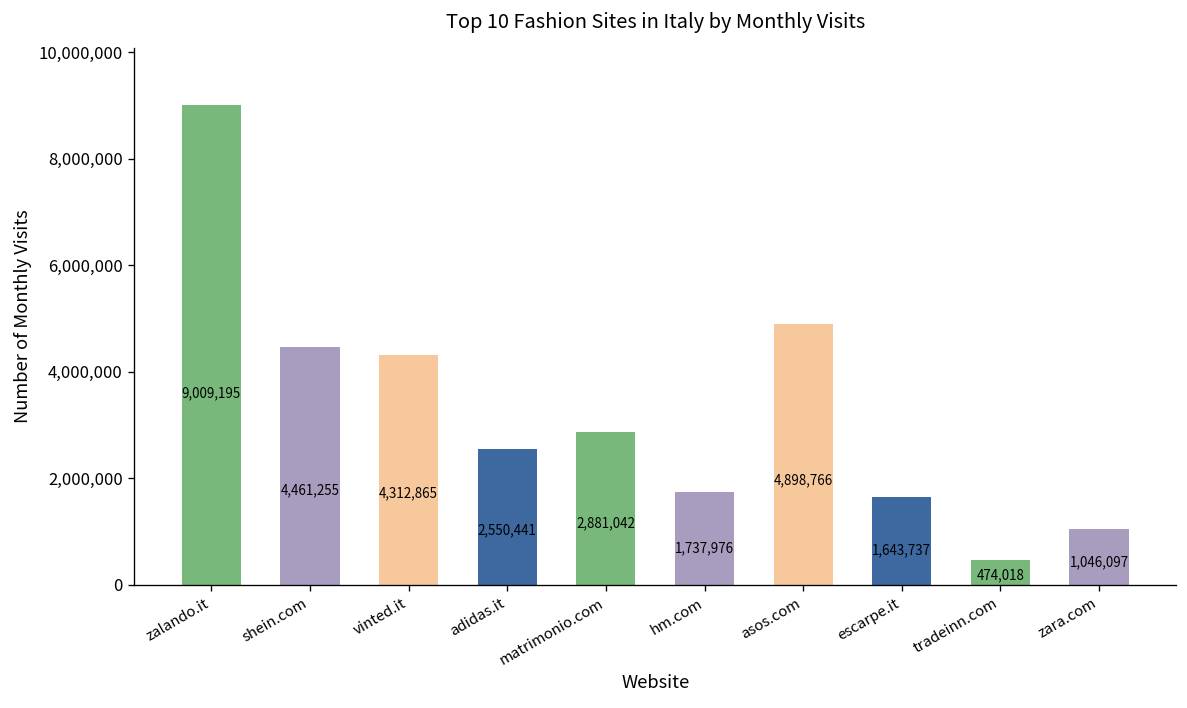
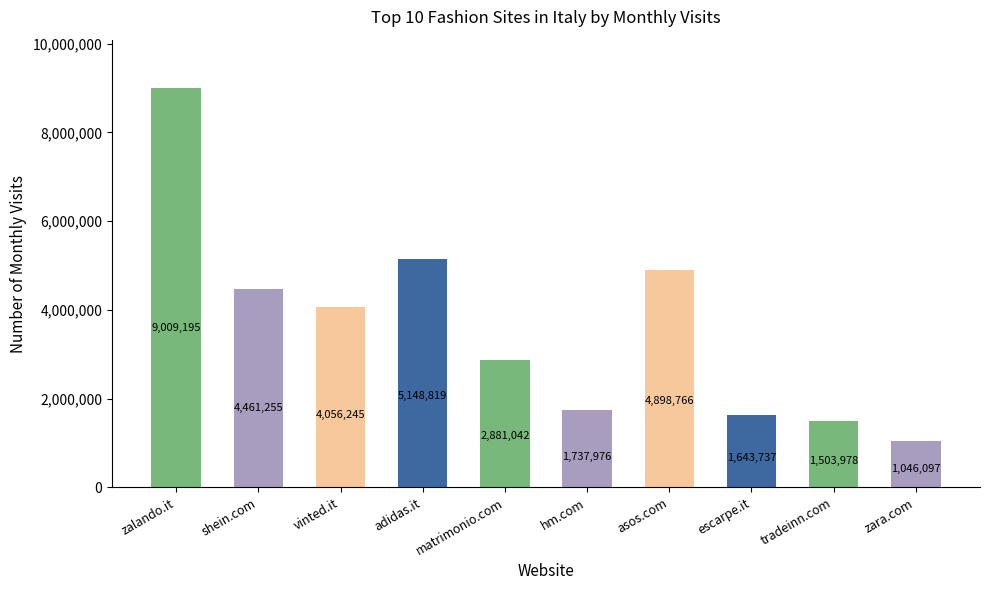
  {
    "zalando.it": "9,009,195",
    "shein.com": "4,461,255",
-   "vinted.it": "4,312,865",
-   "adidas.it": "2,550,441",
+   "vinted.it": "4,056,245",
+   "adidas.it": "5,148,819",
    "matrimonio.com": "2,881,042",
    "hm.com": "1,737,976",
    "asos.com": "4,898,766",
    "escarpe.it": "1,643,737",
-   "tradeinn.com": "474,018",
+   "tradeinn.com": "1,503,978",
    "zara.com": "1,046,097"
  }
